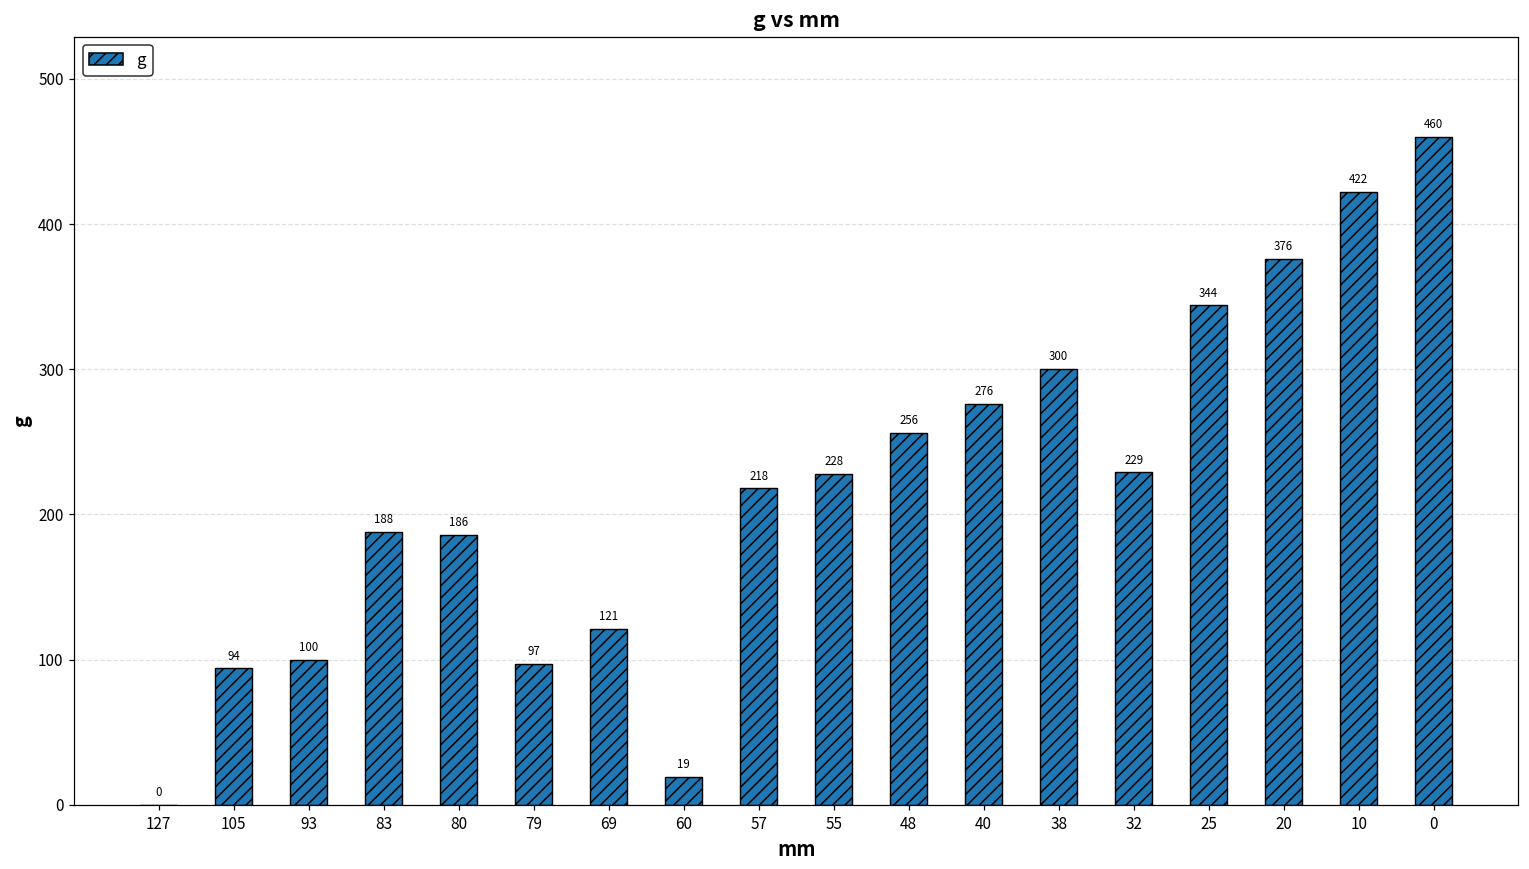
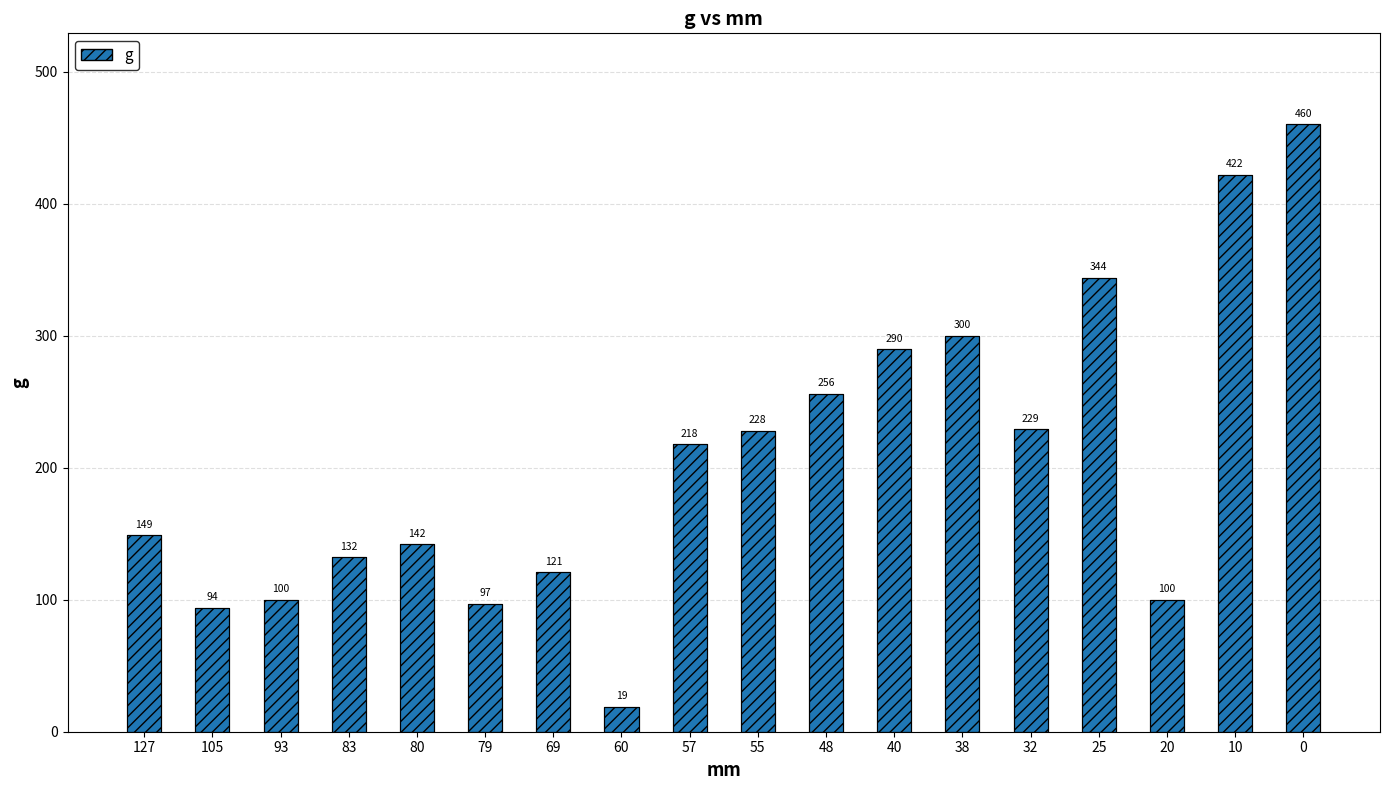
  {
-   "127": 0,
+   "127": 149,
    "105": 94,
    "93": 100,
-   "83": 188,
-   "80": 186,
+   "83": 132,
+   "80": 142,
    "79": 97,
    "69": 121,
    "60": 19,
    "57": 218,
    "55": 228,
    "48": 256,
-   "40": 276,
+   "40": 290,
    "38": 300,
    "32": 229,
    "25": 344,
-   "20": 376,
+   "20": 100,
    "10": 422,
    "0": 460
  }
